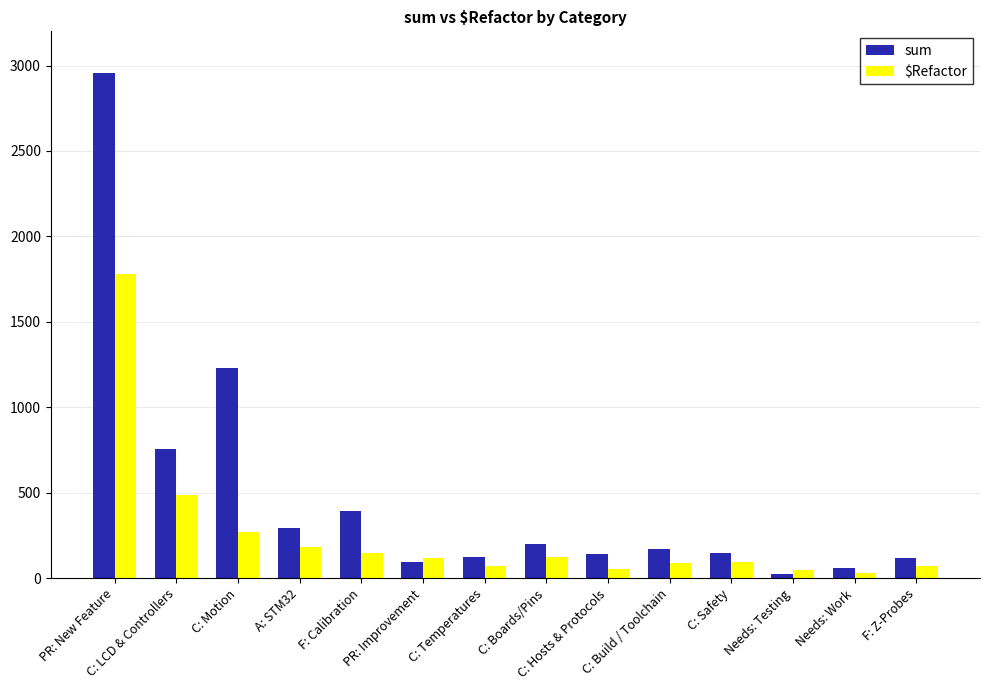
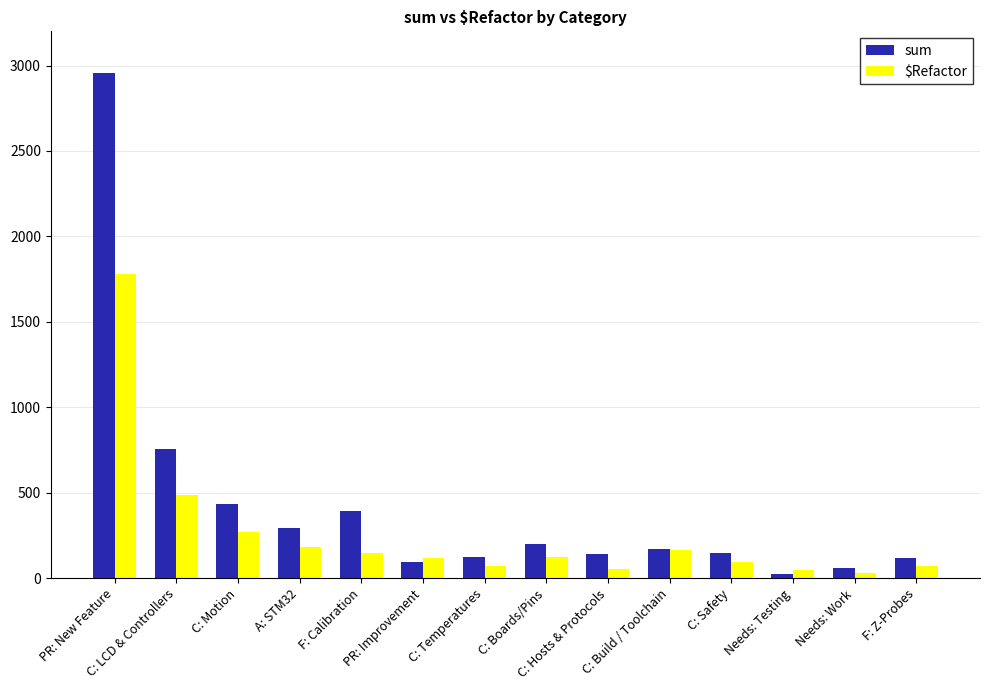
  {
    "sum": {
      "PR: New Feature": 2960,
      "C: LCD & Controllers": 760,
-     "C: Motion": 1230,
+     "C: Motion": 430,
      "A: STM32": 300,
      "F: Calibration": 400,
      "PR: Improvement": 90,
      "C: Temperatures": 120,
      "C: Boards/Pins": 200,
      "C: Hosts & Protocols": 140,
      "C: Build / Toolchain": 170,
      "C: Safety": 150,
      "Needs: Testing": 30,
      "Needs: Work": 60,
      "F: Z-Probes": 120
    },
    "$Refactor": {
      "PR: New Feature": 1780,
      "C: LCD & Controllers": 490,
      "C: Motion": 270,
      "A: STM32": 180,
      "F: Calibration": 150,
      "PR: Improvement": 120,
      "C: Temperatures": 70,
      "C: Boards/Pins": 130,
      "C: Hosts & Protocols": 50,
-     "C: Build / Toolchain": 90,
+     "C: Build / Toolchain": 170,
      "C: Safety": 100,
      "Needs: Testing": 50,
      "Needs: Work": 30,
      "F: Z-Probes": 70
    }
  }
